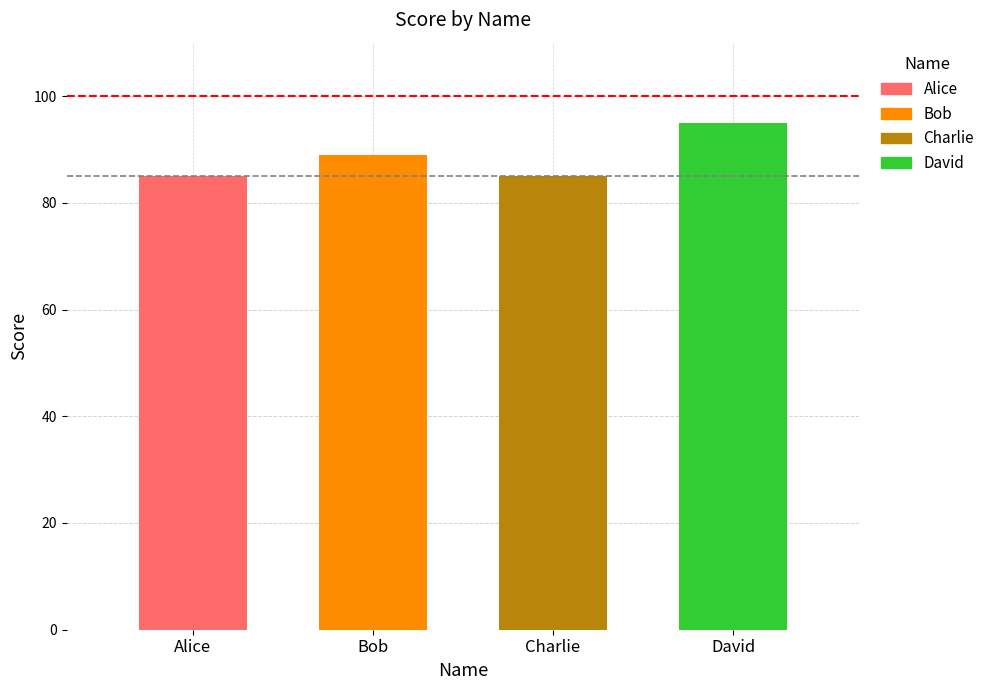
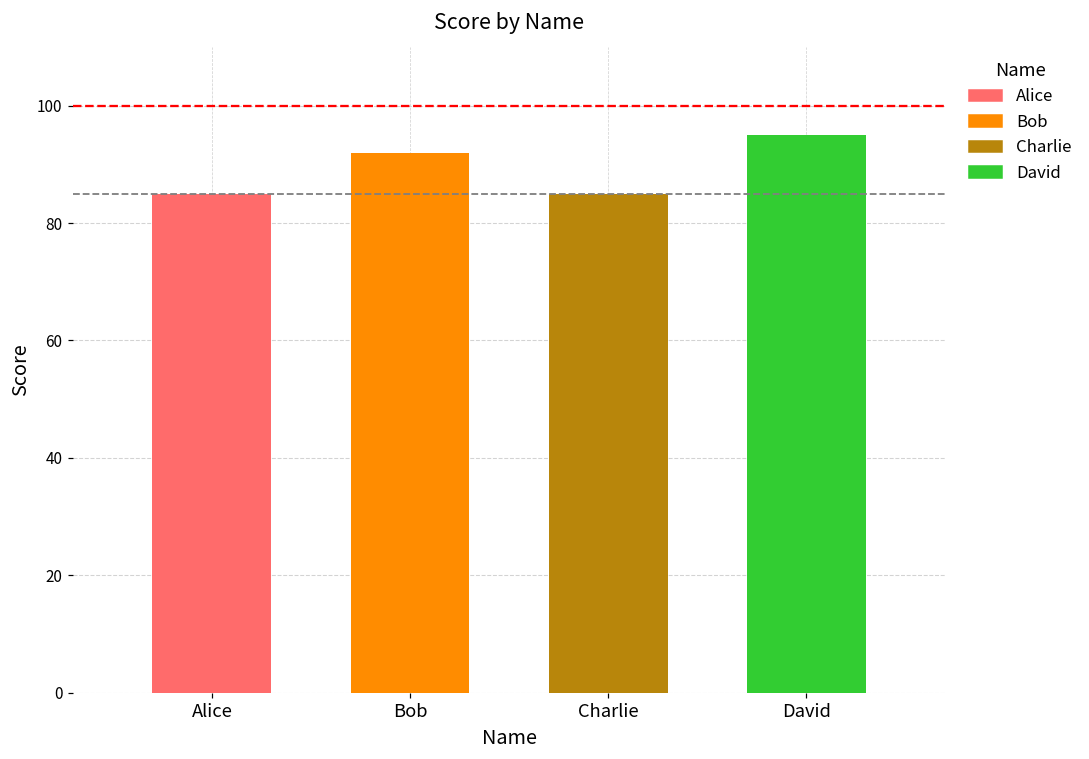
  {
    "Alice": 85,
-   "Bob": 89,
+   "Bob": 92,
    "Charlie": 85,
    "David": 95
  }
